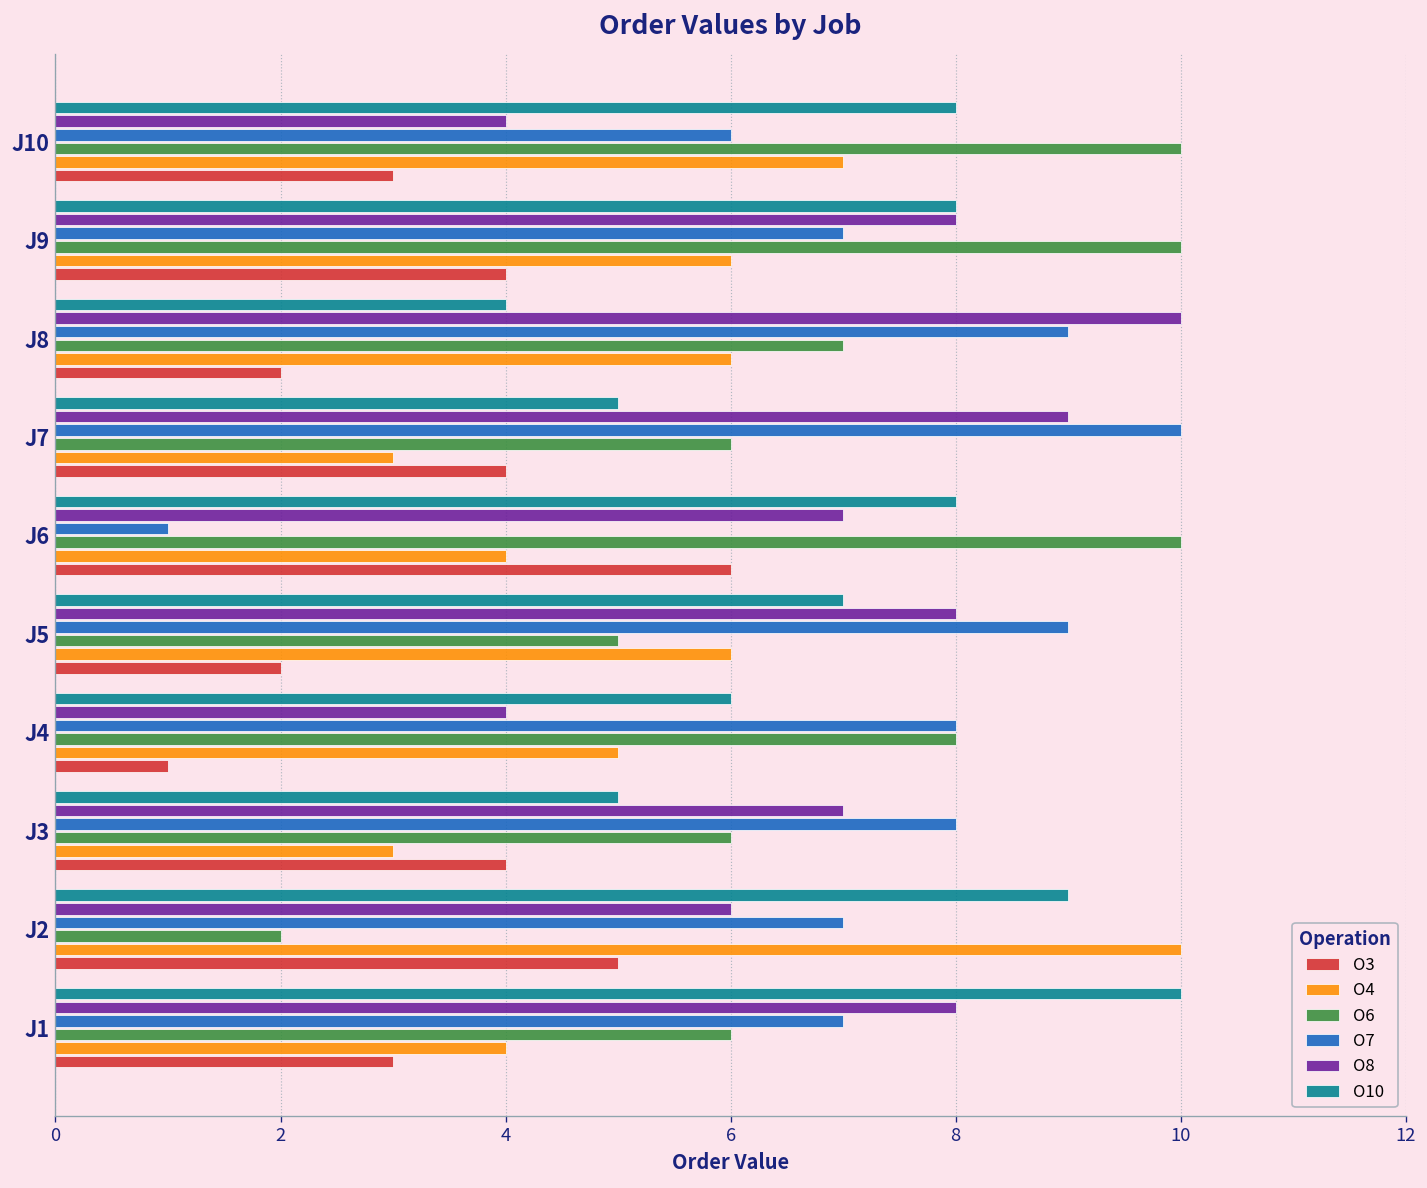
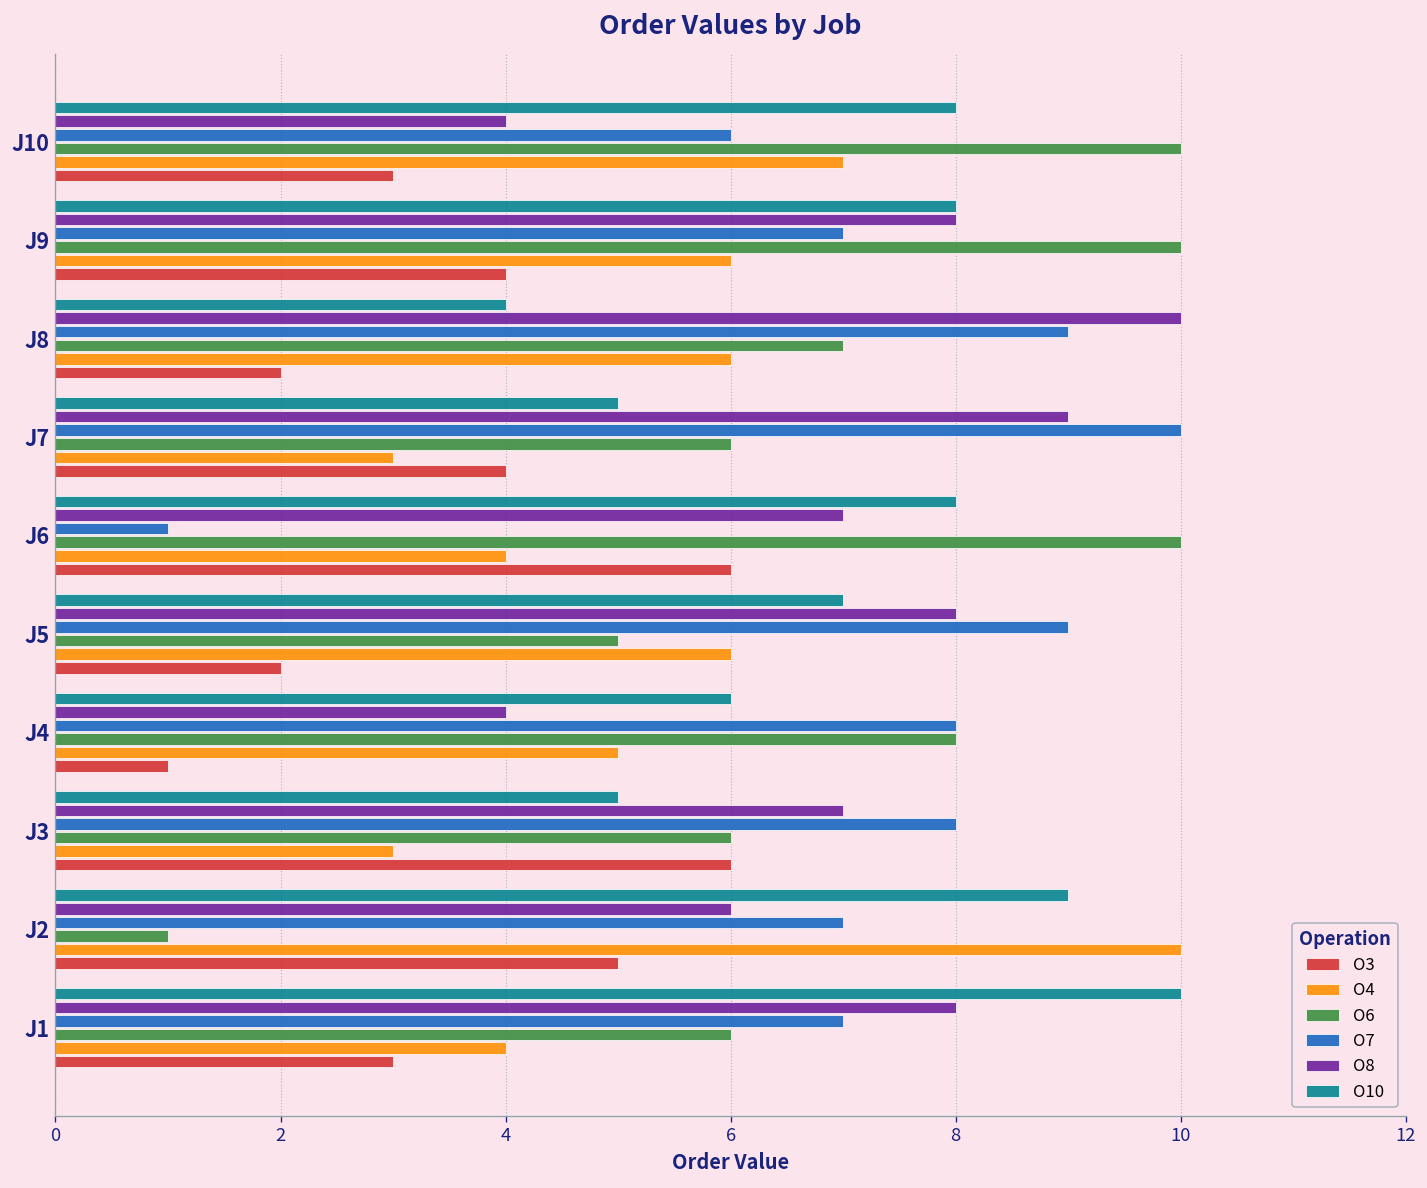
  {
    "O3": {
      "J10": 3,
      "J9": 4,
      "J8": 2,
      "J7": 4,
      "J6": 6,
      "J5": 2,
      "J4": 1,
-     "J3": 4,
+     "J3": 6,
      "J2": 5,
      "J1": 3
    },
    "O4": {
      "J10": 7,
      "J9": 6,
      "J8": 6,
      "J7": 3,
      "J6": 4,
      "J5": 6,
      "J4": 5,
      "J3": 3,
      "J2": 10,
      "J1": 4
    },
    "O6": {
      "J10": 10,
      "J9": 10,
      "J8": 7,
      "J7": 6,
      "J6": 10,
      "J5": 5,
      "J4": 8,
      "J3": 6,
-     "J2": 2,
+     "J2": 1,
      "J1": 6
    },
    "O7": {
      "J10": 6,
      "J9": 7,
      "J8": 9,
      "J7": 10,
      "J6": 1,
      "J5": 9,
      "J4": 8,
      "J3": 8,
      "J2": 7,
      "J1": 7
    },
    "O8": {
      "J10": 4,
      "J9": 8,
      "J8": 10,
      "J7": 9,
      "J6": 7,
      "J5": 8,
      "J4": 4,
      "J3": 7,
      "J2": 6,
      "J1": 8
    },
    "O10": {
      "J10": 8,
      "J9": 8,
      "J8": 4,
      "J7": 5,
      "J6": 8,
      "J5": 7,
      "J4": 6,
      "J3": 5,
      "J2": 9,
      "J1": 10
    }
  }
